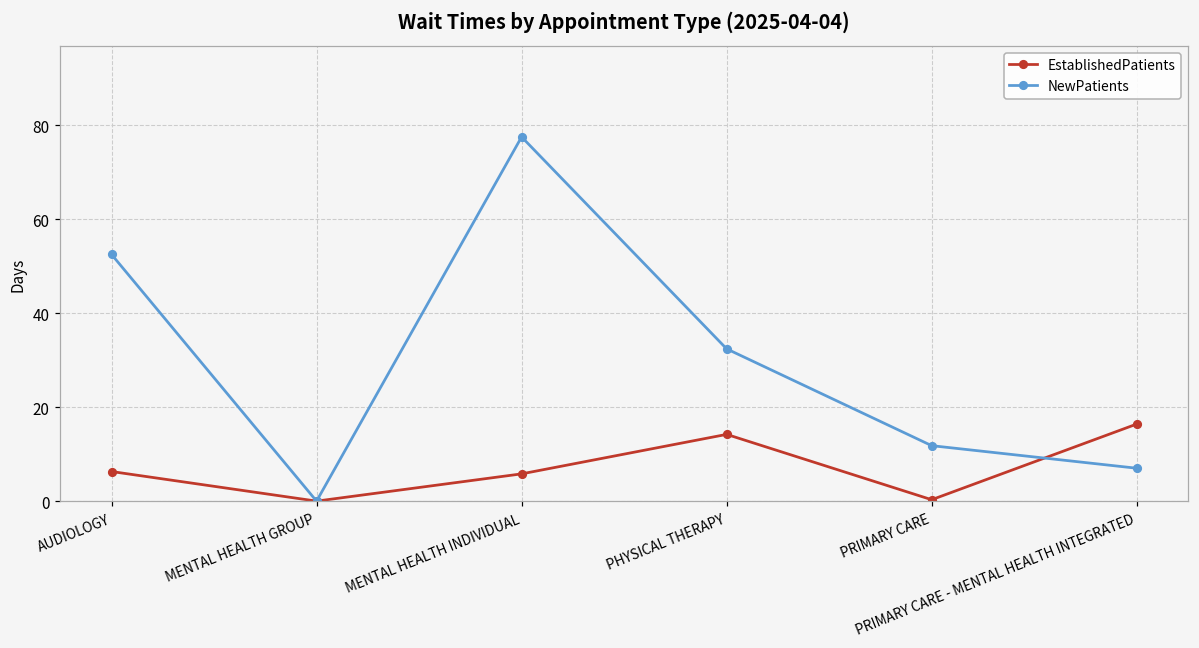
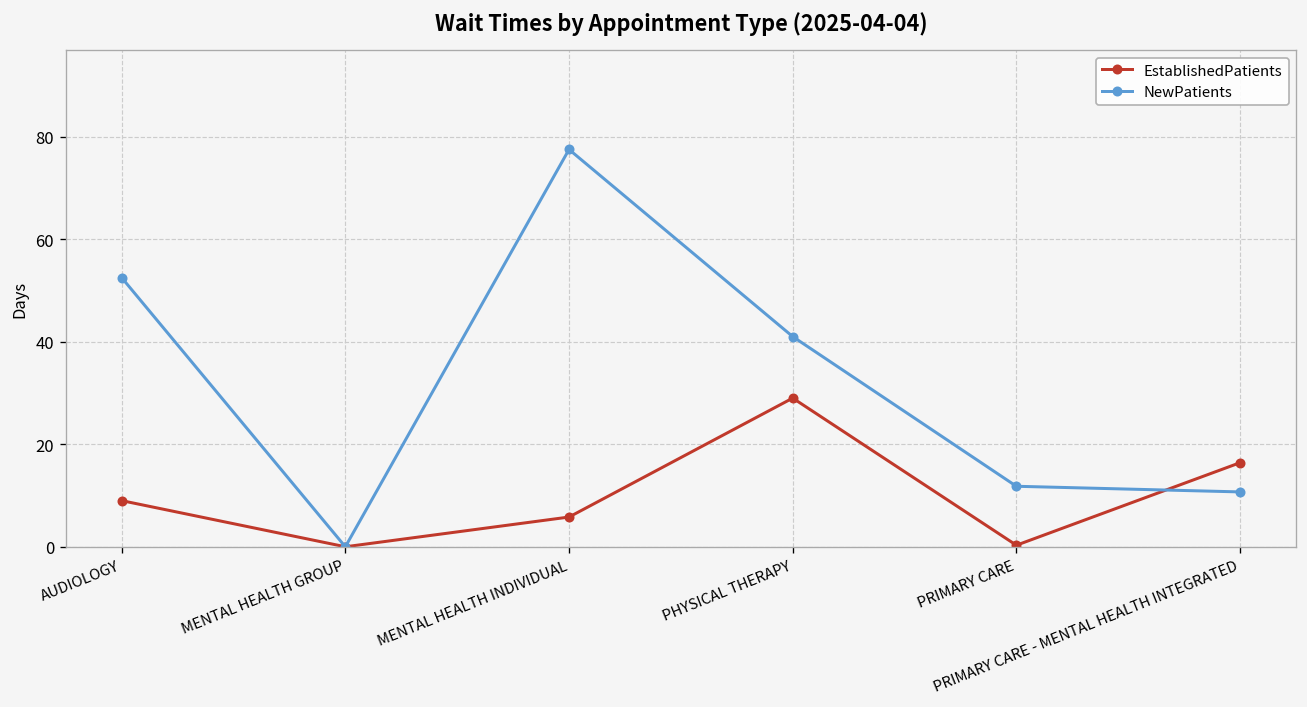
  {
    "EstablishedPatients": {
-     "AUDIOLOGY": 6,
+     "AUDIOLOGY": 9,
      "MENTAL HEALTH INDIVIDUAL": 6,
-     "PHYSICAL THERAPY": 14,
+     "PHYSICAL THERAPY": 29,
      "PRIMARY CARE": 0,
      "PRIMARY CARE - MENTAL HEALTH INTEGRATED": 16
    },
    "NewPatients": {
      "AUDIOLOGY": 53,
      "MENTAL HEALTH INDIVIDUAL": 78,
-     "PHYSICAL THERAPY": 32,
+     "PHYSICAL THERAPY": 41,
      "PRIMARY CARE": 12,
-     "PRIMARY CARE - MENTAL HEALTH INTEGRATED": 7
+     "PRIMARY CARE - MENTAL HEALTH INTEGRATED": 11
    }
  }
